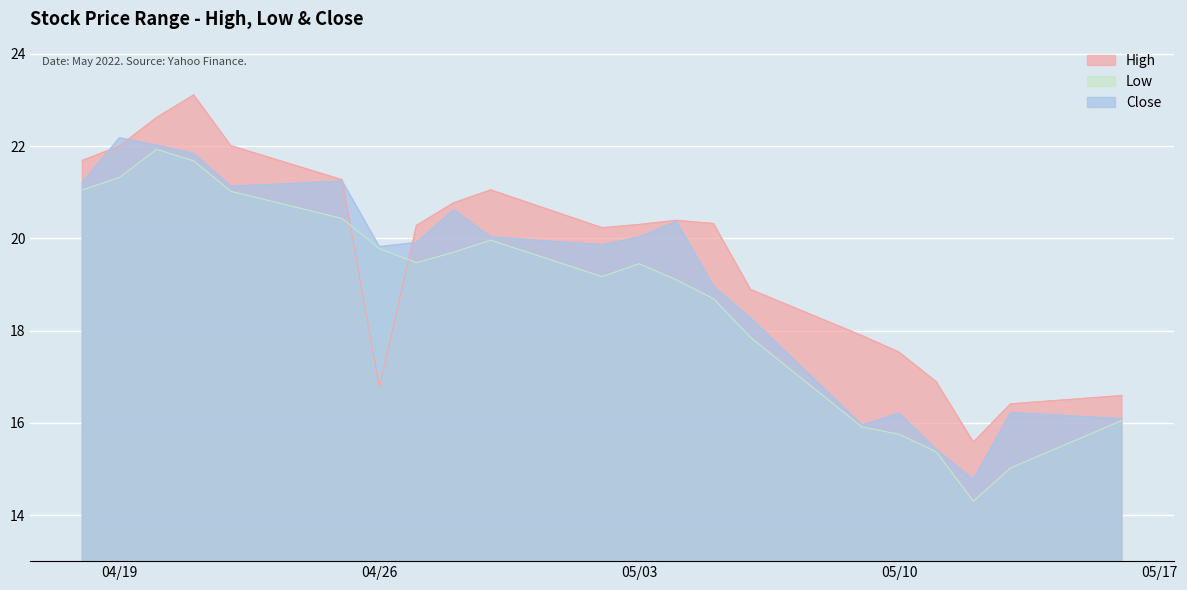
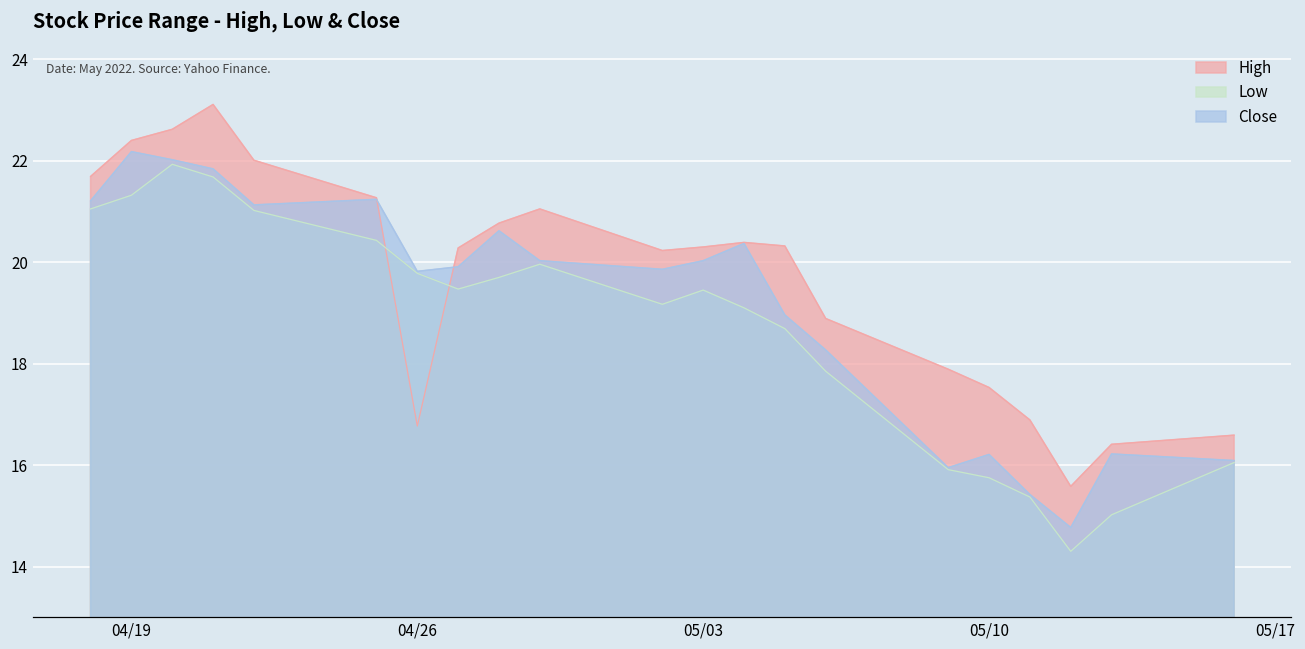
  {
    "High": {
-     "04/19": 22.0,
+     "04/19": 22.4,
      "04/26": 16.8,
      "05/03": 20.3,
      "05/10": 17.5
    }
  }
